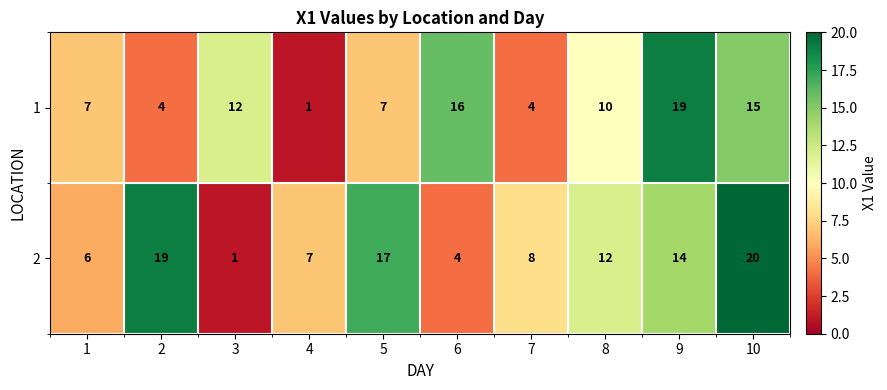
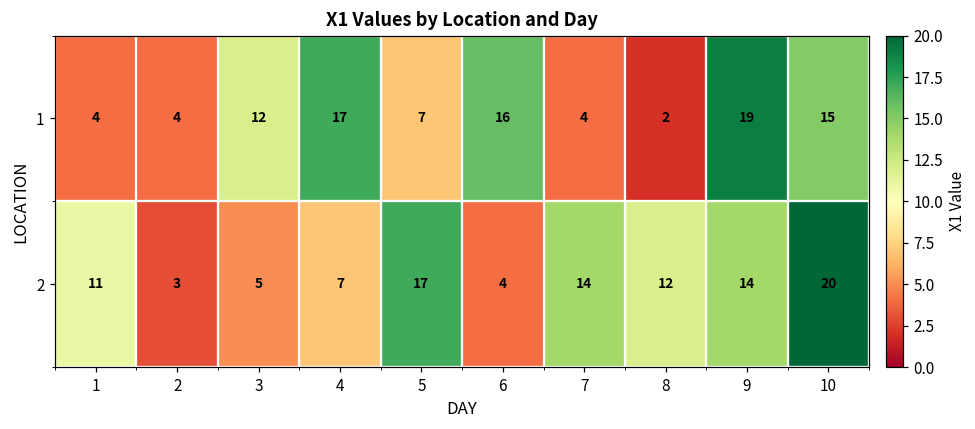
  {
    "1": {
-     "1": 7,
+     "1": 4,
      "2": 4,
      "3": 12,
-     "4": 1,
+     "4": 17,
      "5": 7,
      "6": 16,
      "7": 4,
-     "8": 10,
+     "8": 2,
      "9": 19,
      "10": 15
    },
    "2": {
-     "1": 6,
-     "2": 19,
-     "3": 1,
+     "1": 11,
+     "2": 3,
+     "3": 5,
      "4": 7,
      "5": 17,
      "6": 4,
-     "7": 8,
+     "7": 14,
      "8": 12,
      "9": 14,
      "10": 20
    }
  }
